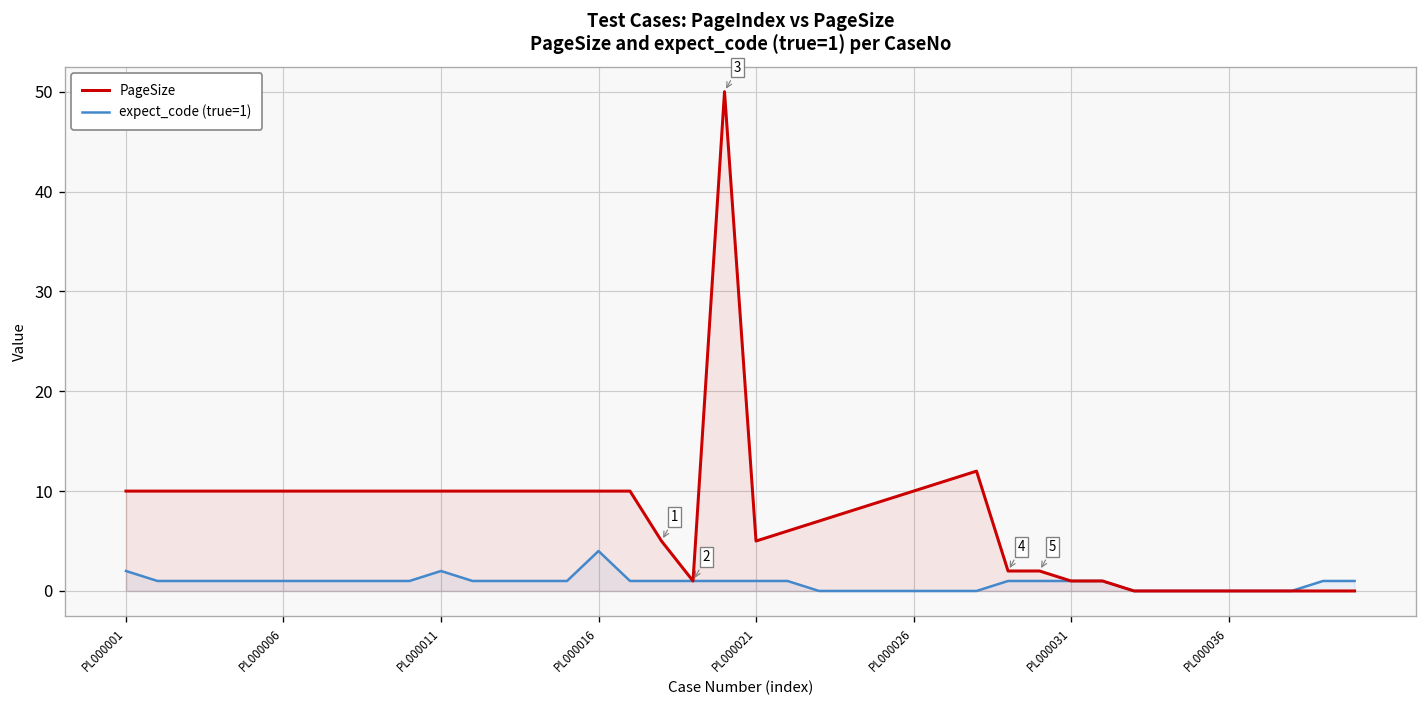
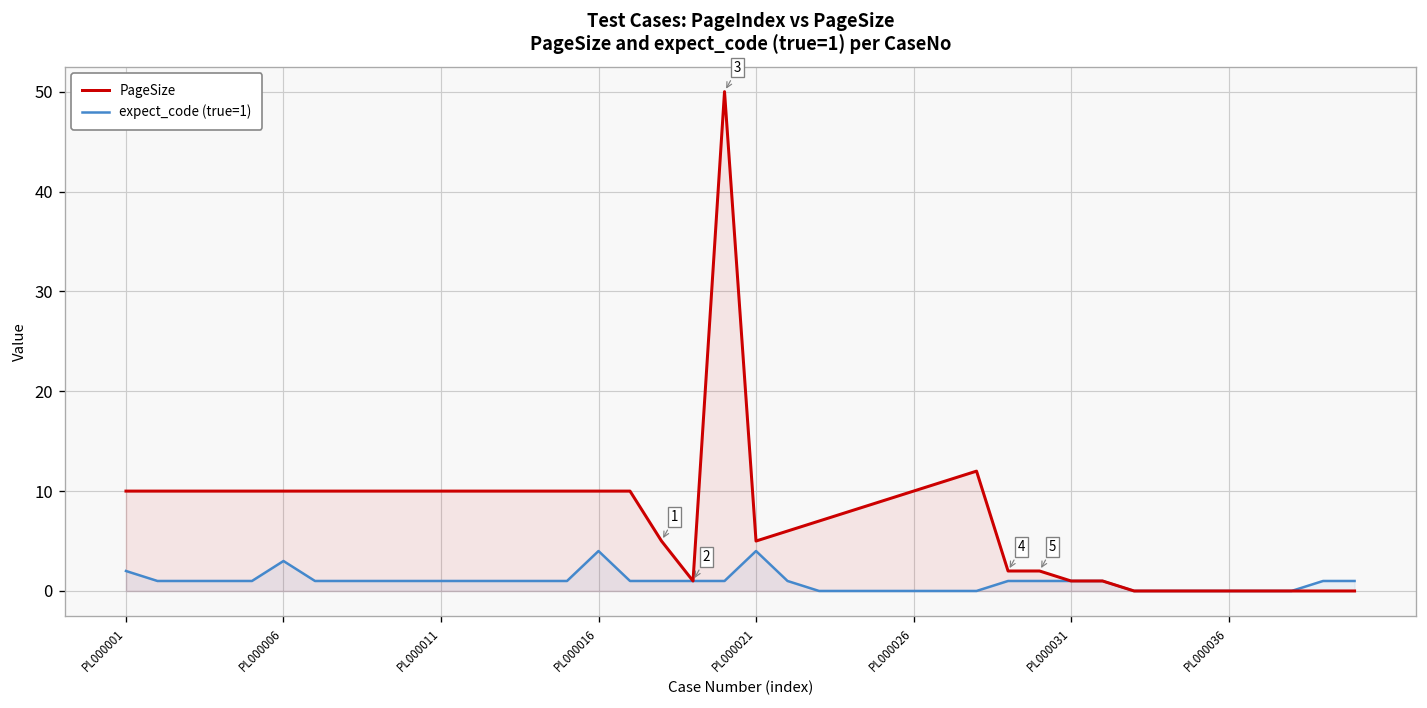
  {
    "PageSize": {
      "PL000001": 10,
      "PL000006": 10,
      "PL000011": 10,
      "PL000016": 10,
      "PL000021": 5,
      "PL000026": 10
    },
    "expect_code (true=1)": {
      "PL000001": 2,
-     "PL000006": 1,
-     "PL000011": 2,
+     "PL000006": 3,
+     "PL000011": 1,
      "PL000016": 4,
-     "PL000021": 1,
+     "PL000021": 4,
      "PL000026": 0
    }
  }
